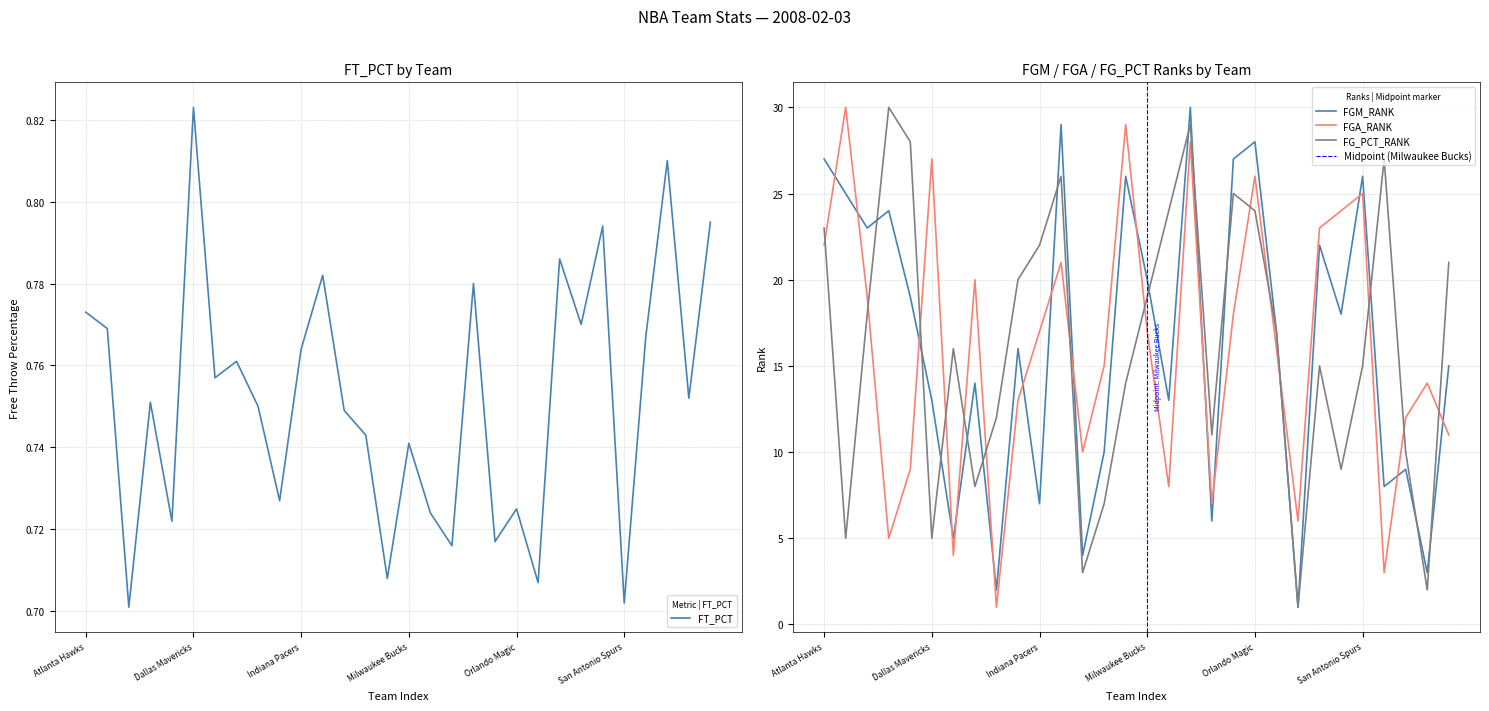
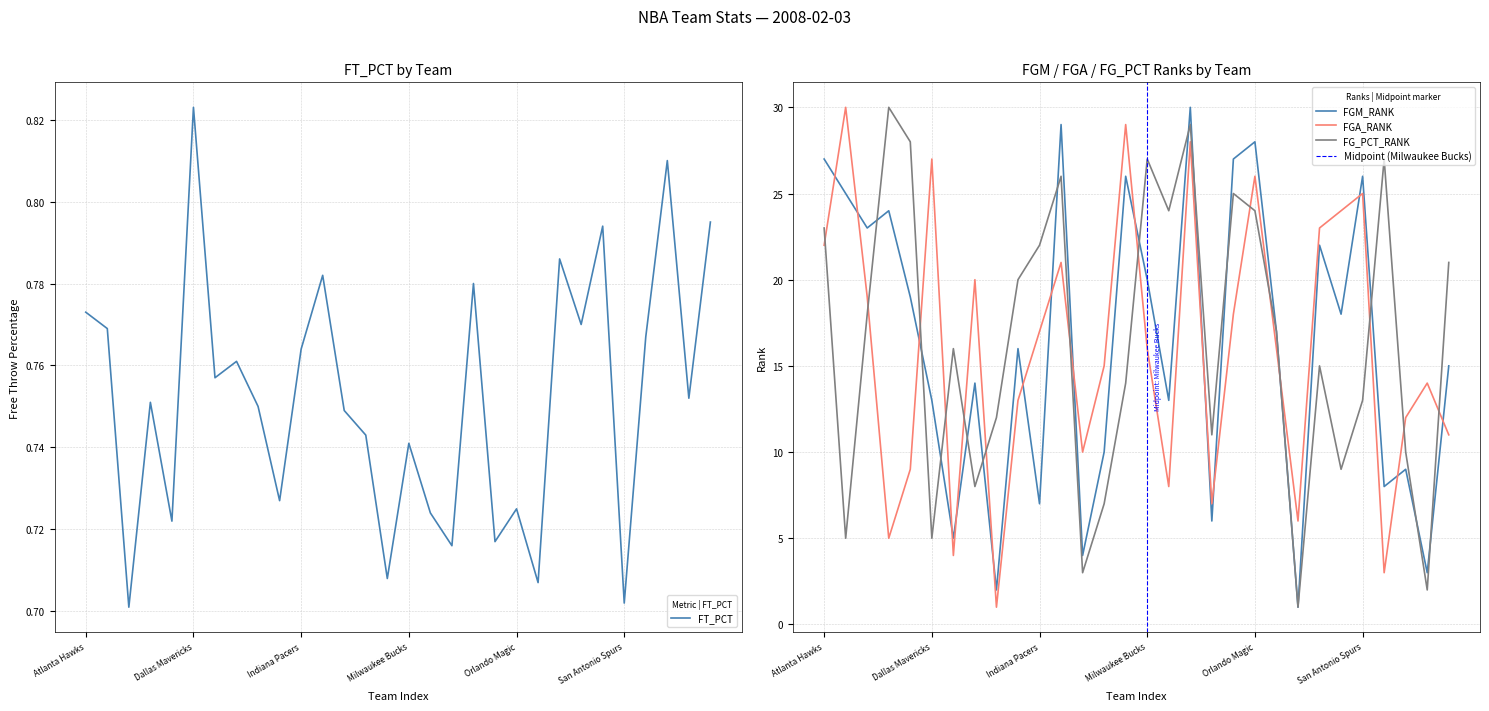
  {
    "FT_PCT by Team": {
      "Atlanta Hawks": 0.773,
      "Dallas Mavericks": 0.823,
      "Indiana Pacers": 0.764,
      "Milwaukee Bucks": 0.741,
      "Orlando Magic": 0.725,
      "San Antonio Spurs": 0.702
    },
    "FGM / FGA / FG_PCT Ranks by Team": {
      "FGM_RANK": {
        "Atlanta Hawks": 27,
        "Dallas Mavericks": 13,
        "Indiana Pacers": 7,
        "Milwaukee Bucks": 20,
        "Orlando Magic": 28,
        "San Antonio Spurs": 26
      },
      "FGA_RANK": {
        "Atlanta Hawks": 22,
        "Dallas Mavericks": 27,
        "Indiana Pacers": 17,
-       "Milwaukee Bucks": 17,
+       "Milwaukee Bucks": 16,
        "Orlando Magic": 26,
        "San Antonio Spurs": 25
      },
      "FG_PCT_RANK": {
        "Atlanta Hawks": 23,
        "Dallas Mavericks": 5,
        "Indiana Pacers": 22,
-       "Milwaukee Bucks": 19,
+       "Milwaukee Bucks": 27,
        "Orlando Magic": 24,
-       "San Antonio Spurs": 15
+       "San Antonio Spurs": 13
      }
    }
  }
